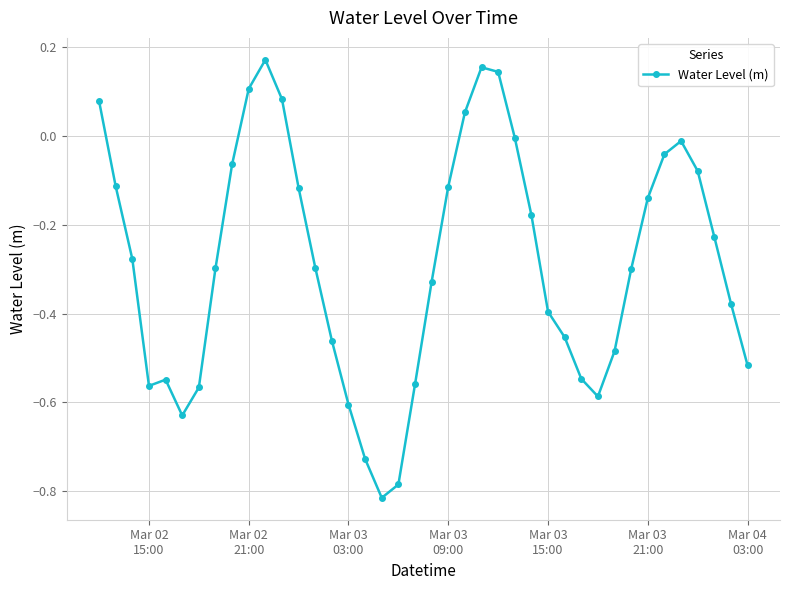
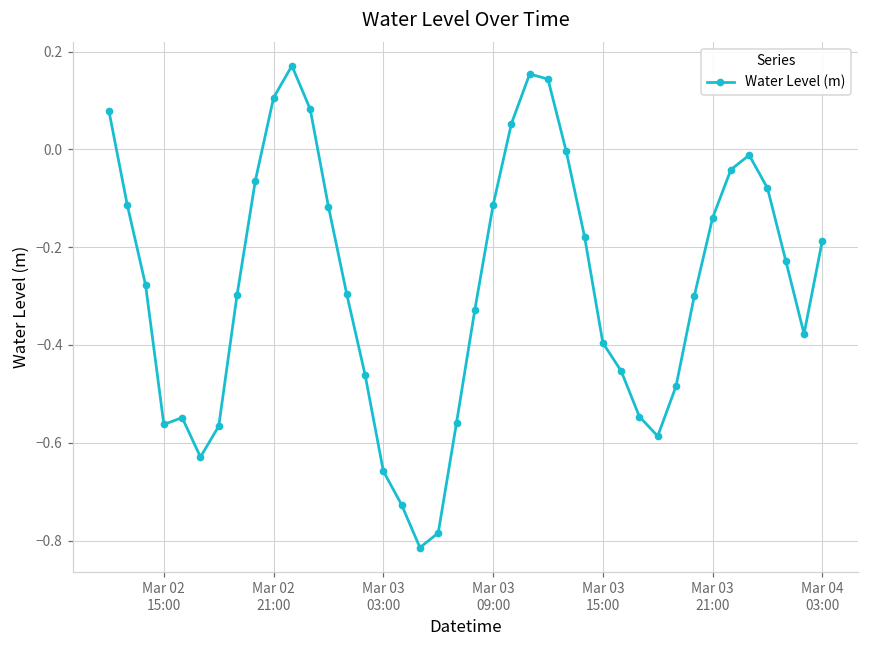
  {
    "Mar 02 15:00": -0.56,
    "Mar 02 21:00": 0.11,
-   "Mar 03 03:00": -0.60,
+   "Mar 03 03:00": -0.66,
    "Mar 03 09:00": -0.11,
    "Mar 03 15:00": -0.40,
    "Mar 03 21:00": -0.14,
-   "Mar 04 03:00": -0.52
+   "Mar 04 03:00": -0.19
  }
